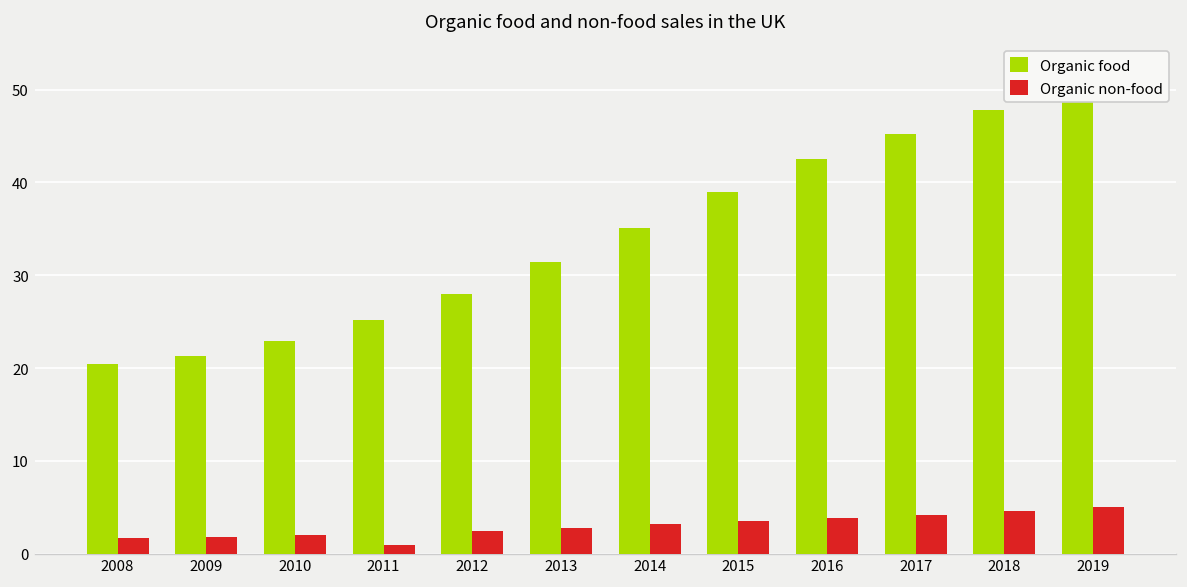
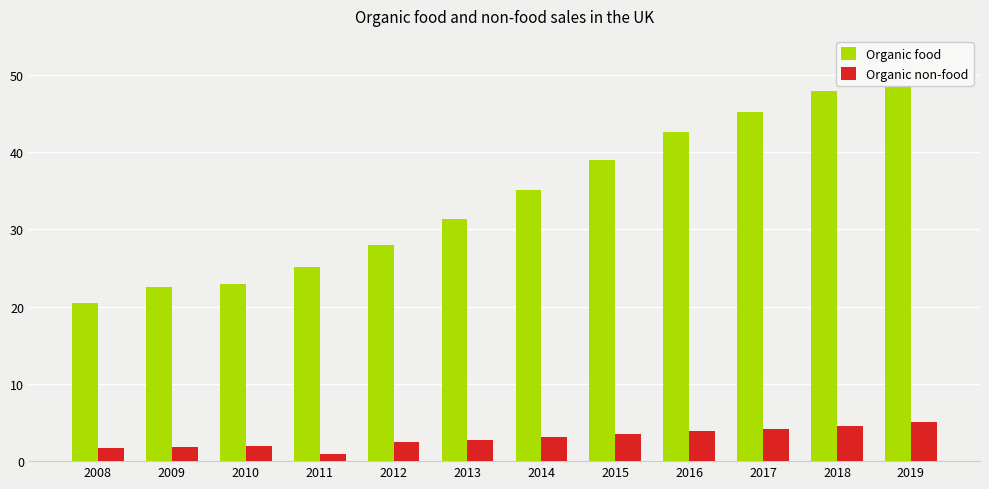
  {
    "Organic food": {
      "2008": 20,
-     "2009": 21,
+     "2009": 23,
      "2010": 23,
      "2011": 25,
      "2012": 28,
      "2013": 31,
      "2014": 35,
      "2015": 39,
      "2016": 43,
      "2017": 45,
      "2018": 48
    },
    "Organic non-food": {
      "2008": 2,
      "2009": 2,
      "2010": 2,
      "2011": 1,
      "2012": 2,
      "2013": 3,
      "2014": 3,
      "2015": 4,
      "2016": 4,
      "2017": 4,
      "2018": 5,
      "2019": 5
    }
  }
